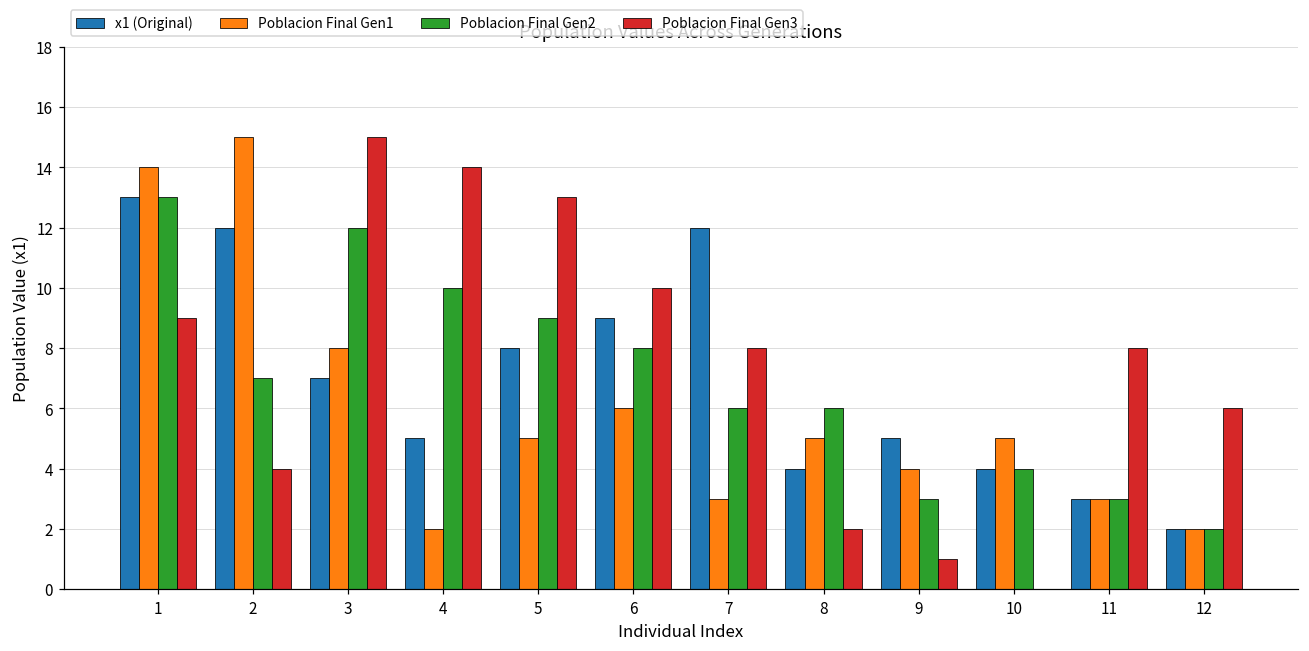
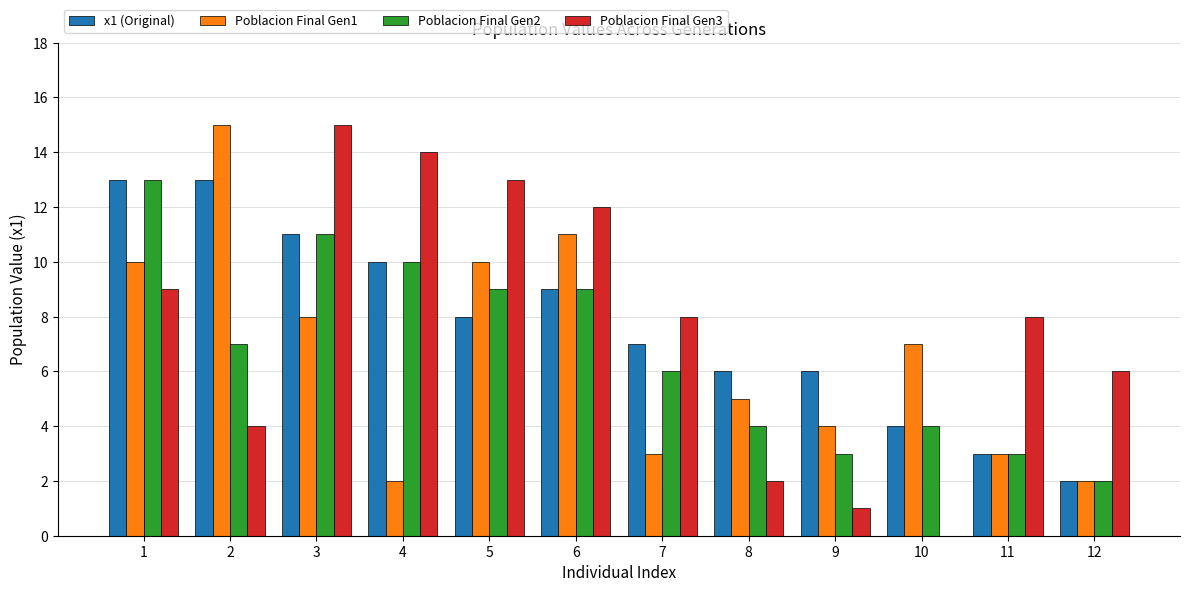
  {
    "x1 (Original)": {
      "1": 13,
-     "2": 12,
-     "3": 7,
-     "4": 5,
+     "2": 13,
+     "3": 11,
+     "4": 10,
      "5": 8,
      "6": 9,
-     "7": 12,
-     "8": 4,
-     "9": 5,
+     "7": 7,
+     "8": 6,
+     "9": 6,
      "10": 4,
      "11": 3,
      "12": 2
    },
    "Poblacion Final Gen1": {
-     "1": 14,
+     "1": 10,
      "2": 15,
      "3": 8,
      "4": 2,
-     "5": 5,
-     "6": 6,
+     "5": 10,
+     "6": 11,
      "7": 3,
      "8": 5,
      "9": 4,
-     "10": 5,
+     "10": 7,
      "11": 3,
      "12": 2
    },
    "Poblacion Final Gen2": {
      "1": 13,
      "2": 7,
-     "3": 12,
+     "3": 11,
      "4": 10,
      "5": 9,
-     "6": 8,
+     "6": 9,
      "7": 6,
-     "8": 6,
+     "8": 4,
      "9": 3,
      "10": 4,
      "11": 3,
      "12": 2
    },
    "Poblacion Final Gen3": {
      "1": 9,
      "2": 4,
      "3": 15,
      "4": 14,
      "5": 13,
-     "6": 10,
+     "6": 12,
      "7": 8,
      "8": 2,
      "9": 1,
      "10": 0,
      "11": 8,
      "12": 6
    }
  }
